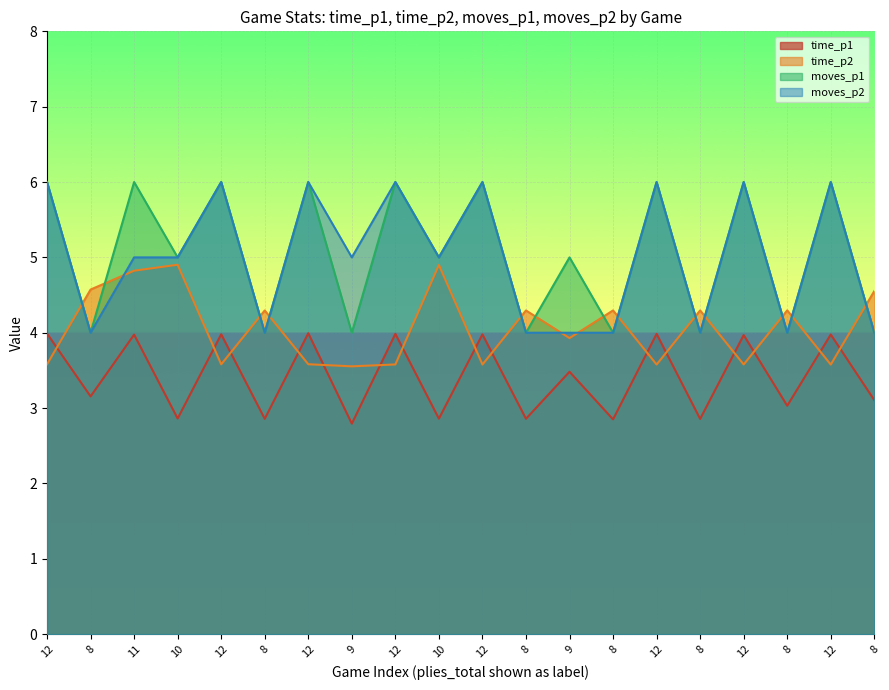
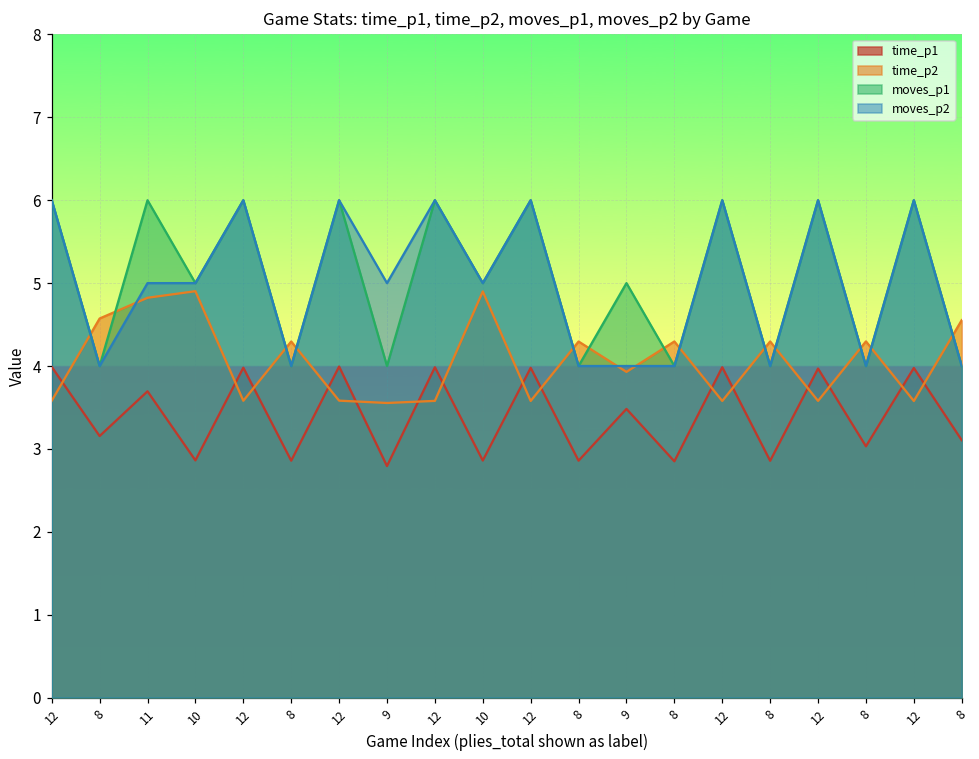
  {
    "time_p1": {
-     "11": 4.0
+     "11": 3.7
    },
    "time_p2": {
      "11": 4.8
    },
    "moves_p1": {
      "11": 6.0
    },
    "moves_p2": {
      "11": 5.0
    }
  }
